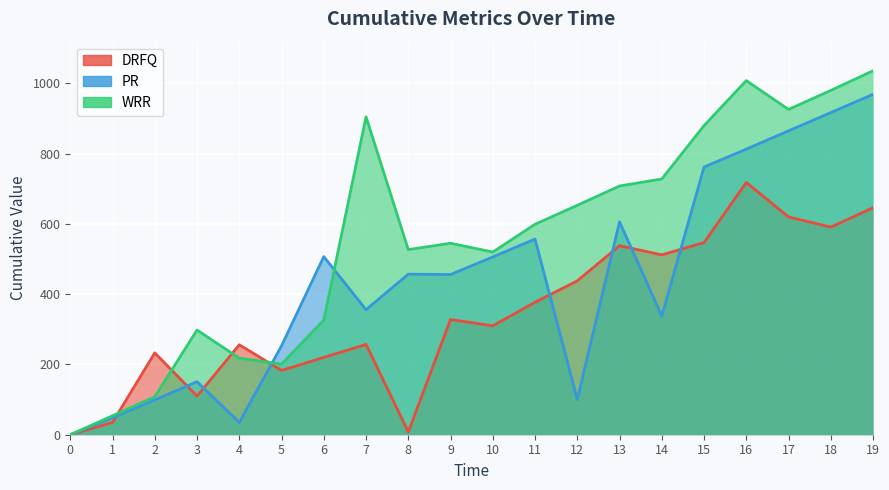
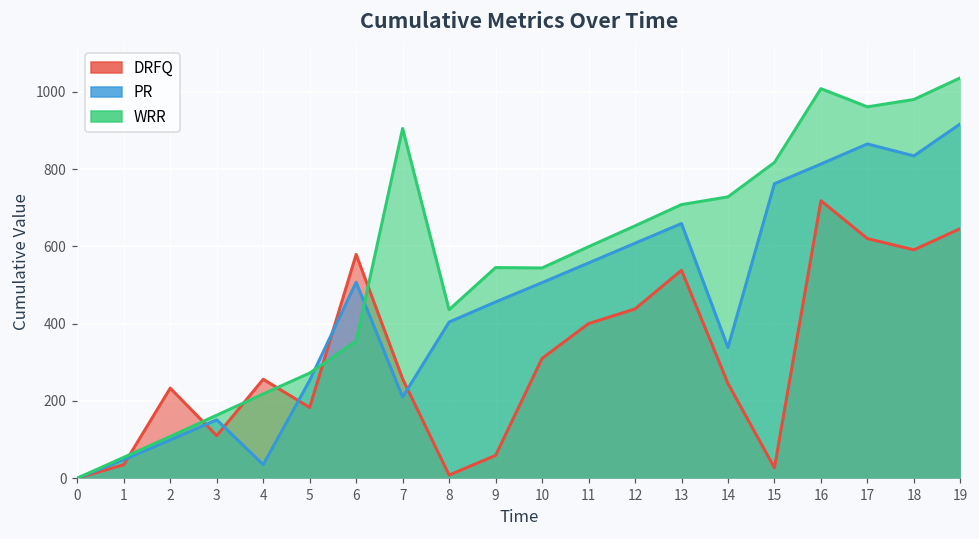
  {
    "DRFQ": {
      "1": 40,
      "2": 230,
      "3": 110,
      "4": 260,
      "5": 180,
-     "6": 220,
+     "6": 580,
      "7": 260,
      "8": 10,
-     "9": 330,
+     "9": 60,
      "10": 310,
-     "11": 380,
+     "11": 400,
      "12": 440,
      "13": 540,
-     "14": 510,
-     "15": 550,
+     "14": 250,
+     "15": 30,
      "16": 720,
      "17": 620,
      "18": 590,
      "19": 650
    },
    "PR": {
      "2": 100,
      "3": 150,
      "4": 40,
      "5": 250,
      "6": 510,
-     "7": 360,
-     "8": 460,
+     "7": 210,
+     "8": 400,
      "9": 460,
      "10": 510,
      "11": 560,
-     "12": 100,
-     "13": 610,
+     "12": 610,
+     "13": 660,
      "14": 340,
      "15": 760,
      "16": 810,
      "17": 870,
-     "18": 920,
-     "19": 970
+     "18": 830,
+     "19": 920
    },
    "WRR": {
      "2": 110,
-     "3": 300,
+     "3": 160,
      "4": 220,
-     "5": 200,
-     "6": 330,
+     "5": 270,
+     "6": 360,
      "7": 910,
-     "8": 530,
+     "8": 440,
      "9": 550,
-     "10": 520,
+     "10": 540,
      "11": 600,
      "12": 650,
      "13": 710,
      "14": 730,
-     "15": 880,
+     "15": 820,
      "16": 1010,
-     "17": 930,
+     "17": 960,
      "18": 980,
      "19": 1040
    }
  }
